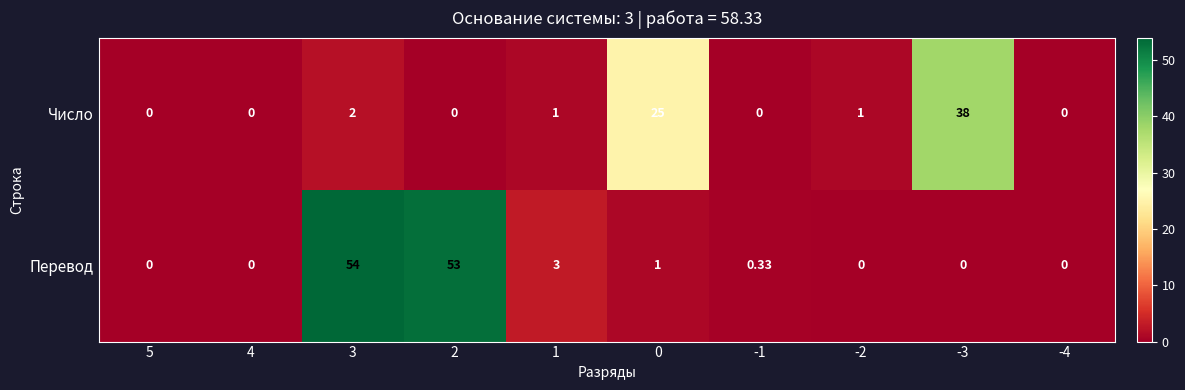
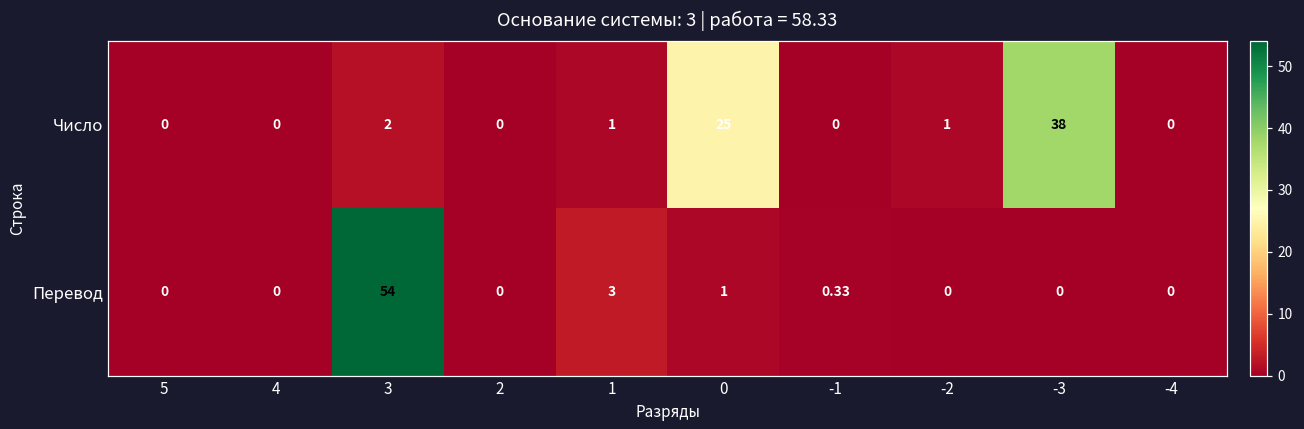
  {
    "Число": {
      "5": 0,
      "4": 0,
      "3": 2,
      "2": 0,
      "1": 1,
      "0": 25,
      "-1": 0,
      "-2": 1,
      "-3": 38,
      "-4": 0
    },
    "Перевод": {
      "5": 0,
      "4": 0,
      "3": 54,
-     "2": 53,
+     "2": 0,
      "1": 3,
      "0": 1,
      "-1": 0.33,
      "-2": 0,
      "-3": 0,
      "-4": 0
    }
  }
